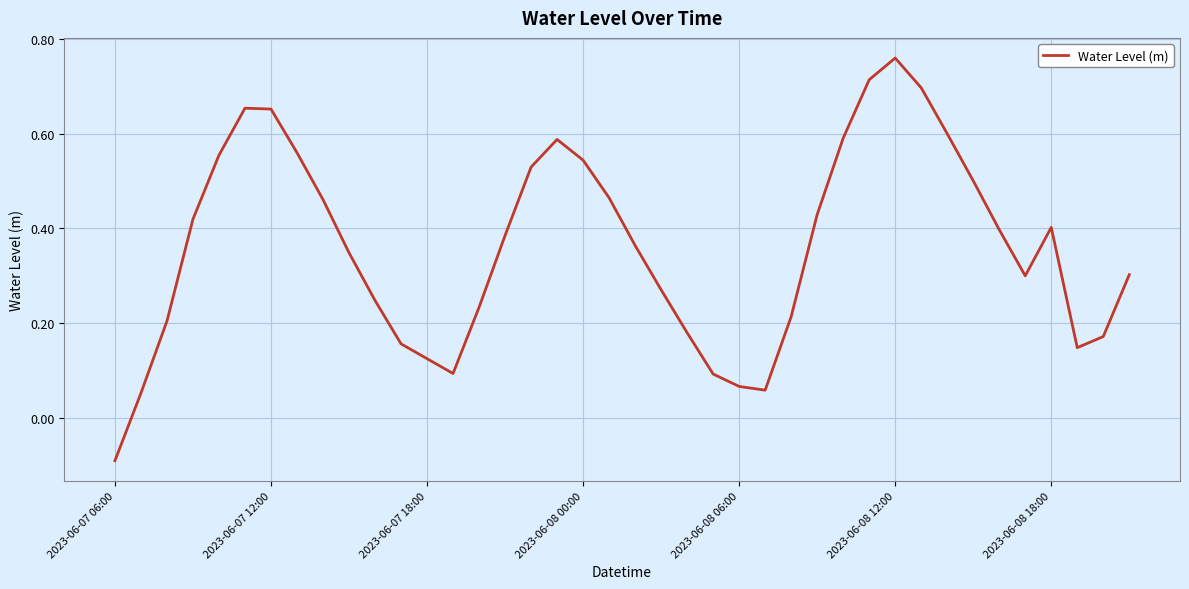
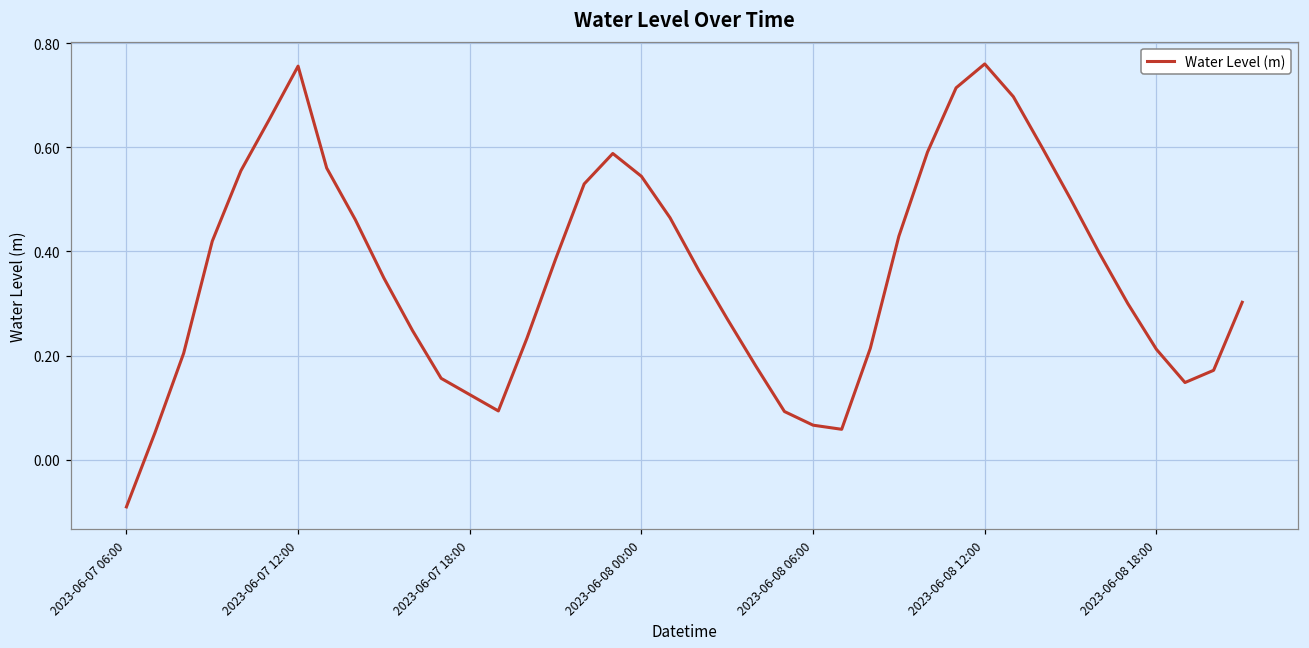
  {
    "2023-06-07 06:00": -0.09,
-   "2023-06-07 12:00": 0.65,
+   "2023-06-07 12:00": 0.76,
    "2023-06-07 18:00": 0.12,
    "2023-06-08 00:00": 0.54,
    "2023-06-08 06:00": 0.07,
    "2023-06-08 12:00": 0.76,
-   "2023-06-08 18:00": 0.40
+   "2023-06-08 18:00": 0.21
  }
